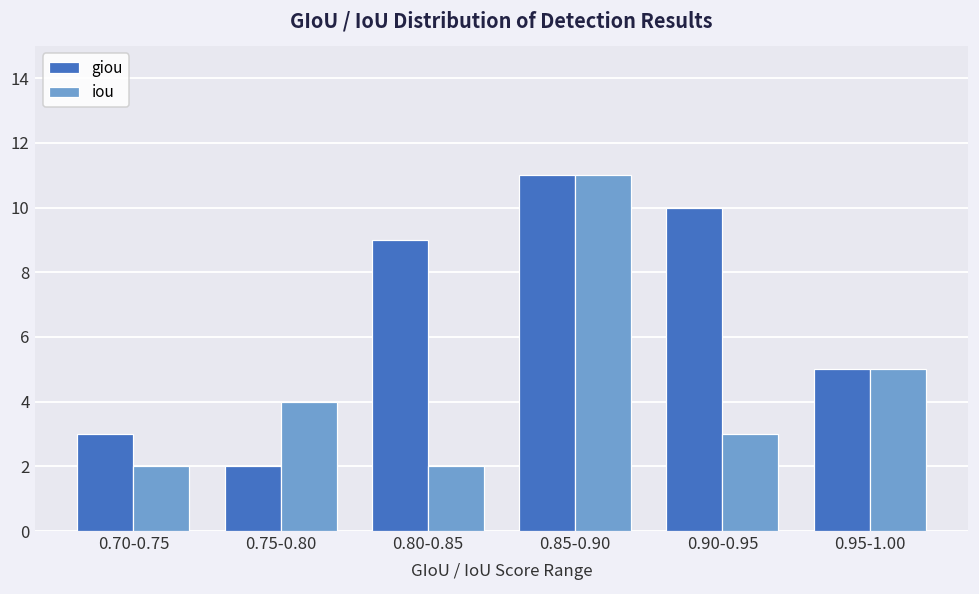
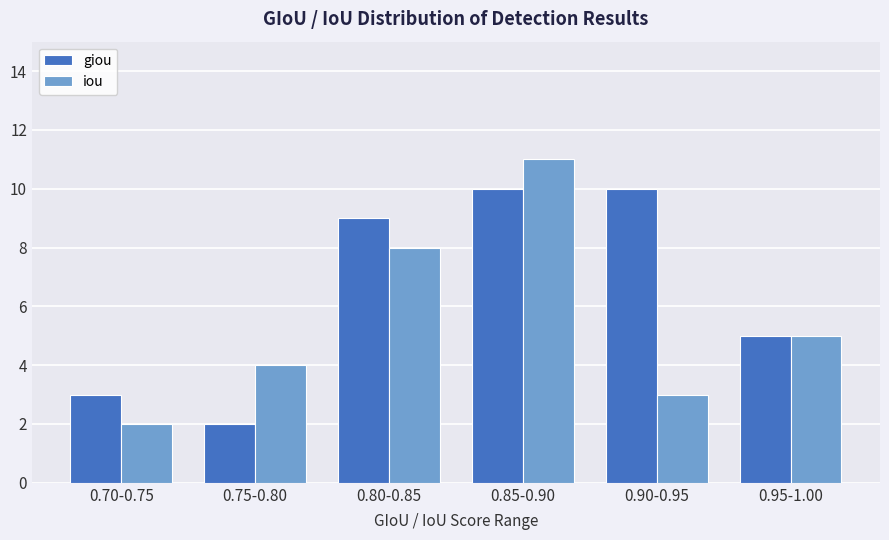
  {
    "giou": {
      "0.70-0.75": 3,
      "0.75-0.80": 2,
      "0.80-0.85": 9,
-     "0.85-0.90": 11,
+     "0.85-0.90": 10,
      "0.90-0.95": 10,
      "0.95-1.00": 5
    },
    "iou": {
      "0.70-0.75": 2,
      "0.75-0.80": 4,
-     "0.80-0.85": 2,
+     "0.80-0.85": 8,
      "0.85-0.90": 11,
      "0.90-0.95": 3,
      "0.95-1.00": 5
    }
  }
